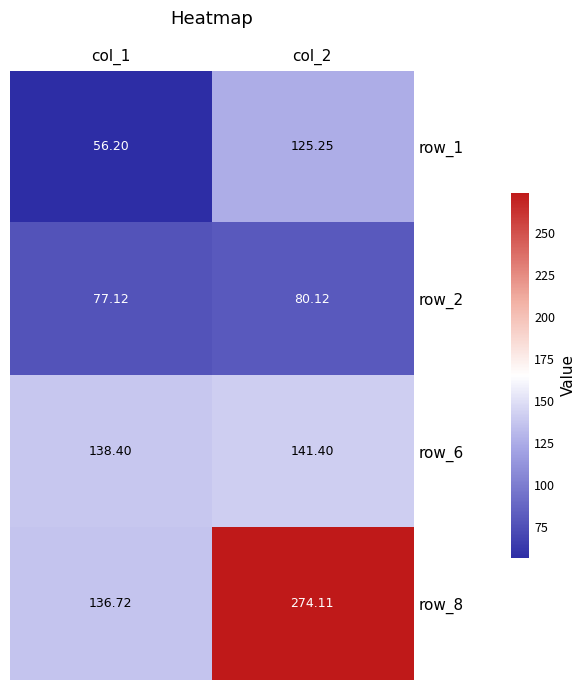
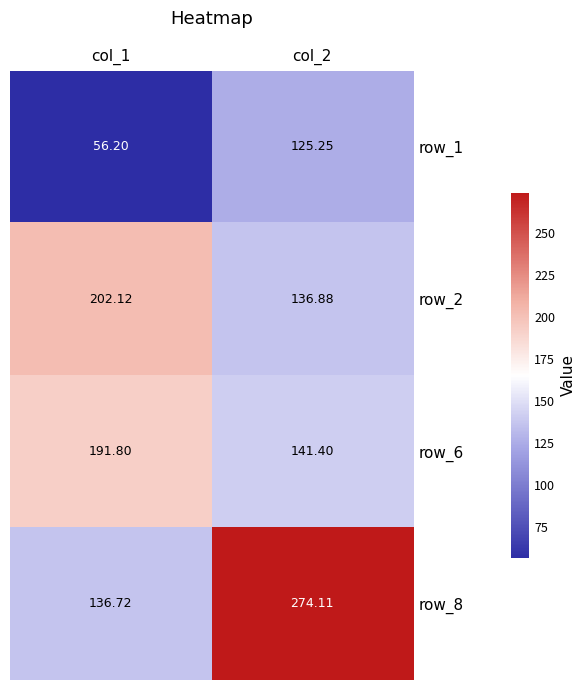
  {
    "row_1": {
      "col_1": 56.20,
      "col_2": 125.25
    },
    "row_2": {
-     "col_1": 77.12,
-     "col_2": 80.12
+     "col_1": 202.12,
+     "col_2": 136.88
    },
    "row_6": {
-     "col_1": 138.40,
+     "col_1": 191.80,
      "col_2": 141.40
    },
    "row_8": {
      "col_1": 136.72,
      "col_2": 274.11
    }
  }
